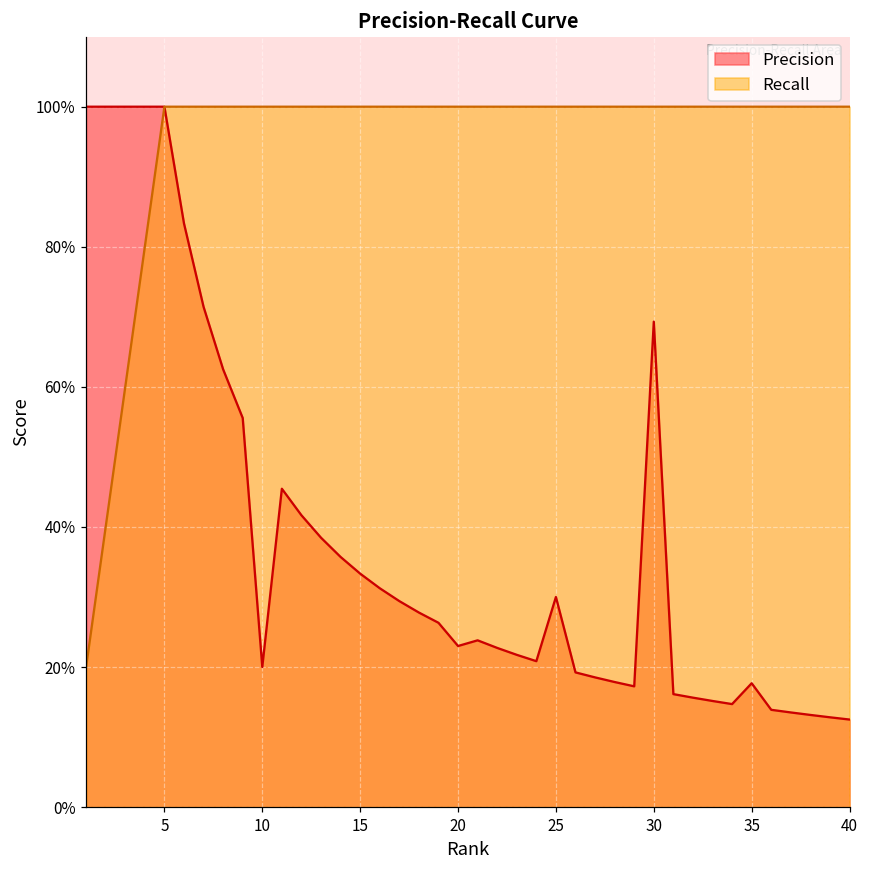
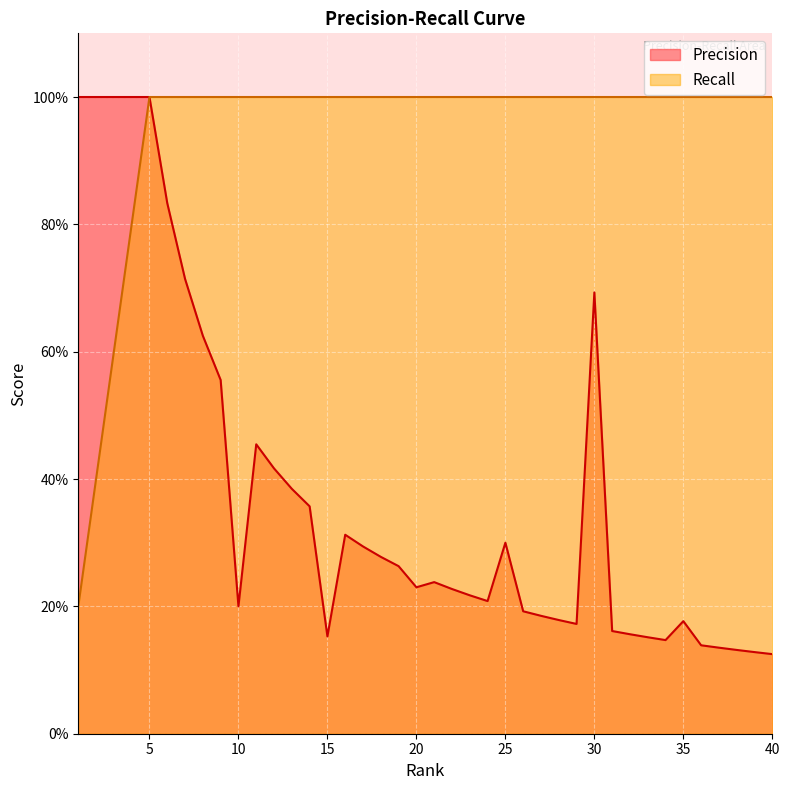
  {
    "Precision": {
      "10": "20%",
-     "15": "33%",
+     "15": "15%",
      "20": "23%",
      "25": "30%",
      "30": "69%",
      "35": "18%",
      "40": "13%"
    },
    "Recall": {
      "10": "100%",
      "15": "100%",
      "20": "100%",
      "25": "100%",
      "30": "100%",
      "35": "100%",
      "40": "100%"
    }
  }
